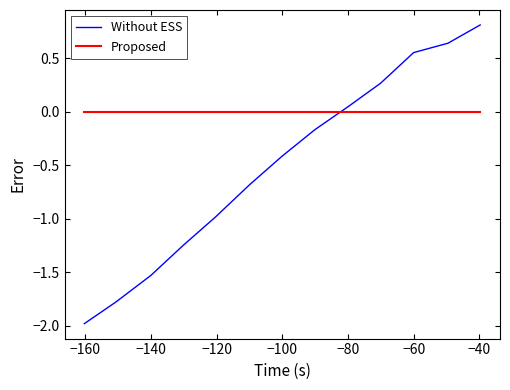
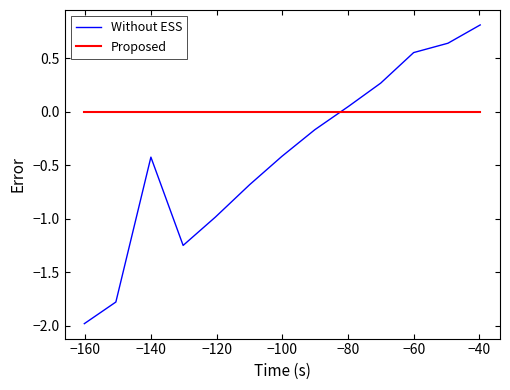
  {
    "Without ESS": {
-     "−140": -1.53,
+     "−140": -0.42,
      "−100": -0.42,
      "−80": 0.05,
      "−60": 0.55
    },
    "Proposed": {
      "−160": 0.00,
      "−40": 0.00
    }
  }
